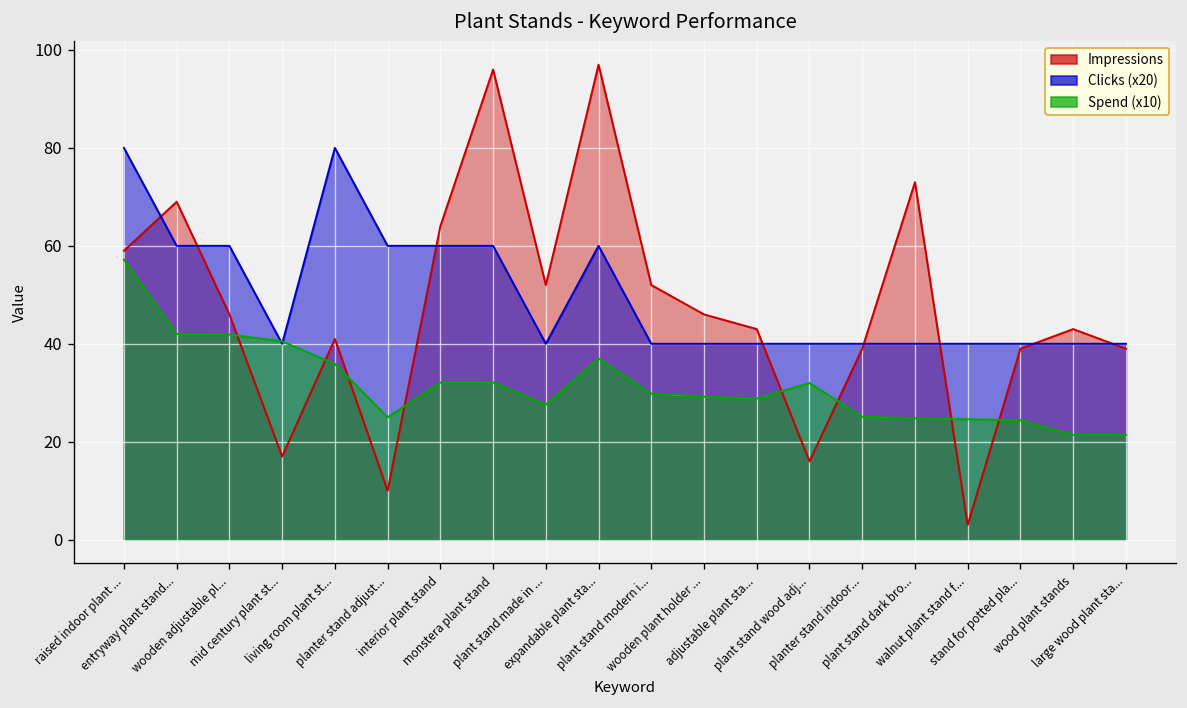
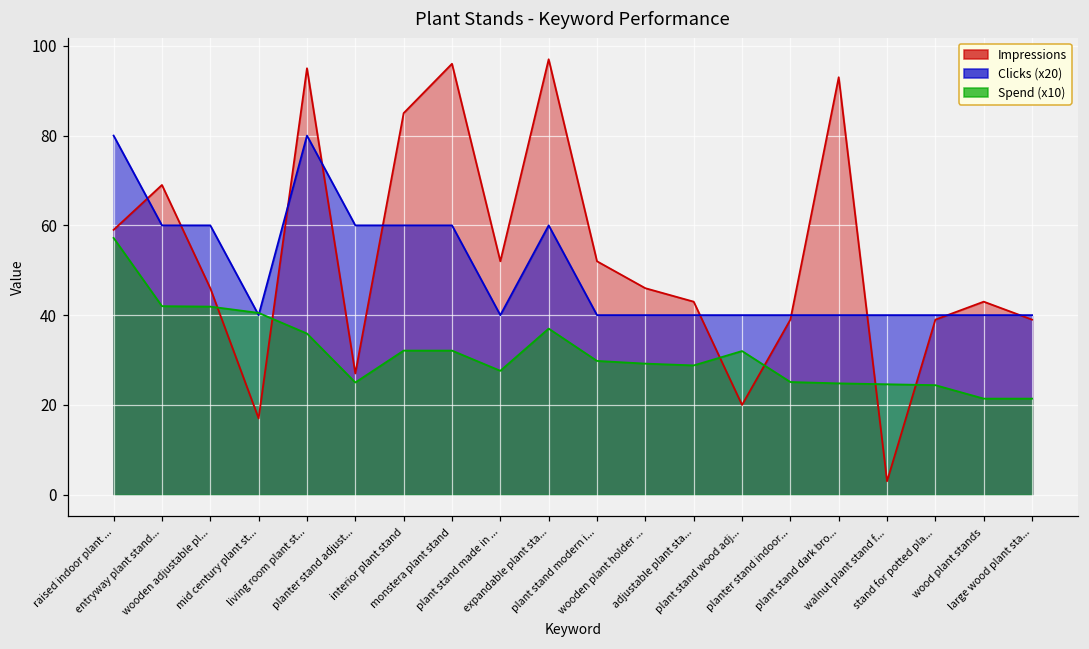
  {
    "Impressions": {
      "raised indoor plant ...": 59,
      "entryway plant stand...": 69,
      "wooden adjustable pl...": 46,
      "mid century plant st...": 17,
-     "living room plant st...": 41,
-     "planter stand adjust...": 10,
-     "interior plant stand": 64,
+     "living room plant st...": 95,
+     "planter stand adjust...": 27,
+     "interior plant stand": 85,
      "monstera plant stand": 96,
      "plant stand made in ...": 52,
      "expandable plant sta...": 97,
      "plant stand modern i...": 52,
      "wooden plant holder ...": 46,
      "adjustable plant sta...": 43,
-     "plant stand wood adj...": 16,
+     "plant stand wood adj...": 20,
      "planter stand indoor...": 39,
-     "plant stand dark bro...": 73,
+     "plant stand dark bro...": 93,
      "walnut plant stand f...": 3,
      "stand for potted pla...": 39,
      "wood plant stands": 43,
      "large wood plant sta...": 39
    },
    "Clicks (x20)": {
      "raised indoor plant ...": 80,
      "entryway plant stand...": 60,
      "wooden adjustable pl...": 60,
      "living room plant st...": 80,
      "planter stand adjust...": 60,
      "interior plant stand": 60,
      "monstera plant stand": 60,
      "plant stand made in ...": 40,
      "expandable plant sta...": 60,
      "plant stand modern i...": 40,
      "wooden plant holder ...": 40,
      "adjustable plant sta...": 40,
      "plant stand wood adj...": 40,
      "planter stand indoor...": 40,
      "plant stand dark bro...": 40,
      "walnut plant stand f...": 40,
      "stand for potted pla...": 40,
      "wood plant stands": 40,
      "large wood plant sta...": 40
    },
    "Spend (x10)": {
      "raised indoor plant ...": 57,
      "entryway plant stand...": 42,
      "wooden adjustable pl...": 42,
      "living room plant st...": 36,
      "planter stand adjust...": 25,
      "interior plant stand": 32,
      "monstera plant stand": 32,
      "plant stand made in ...": 28,
      "expandable plant sta...": 37,
      "plant stand modern i...": 30,
      "wooden plant holder ...": 29,
      "adjustable plant sta...": 29,
      "plant stand wood adj...": 32,
      "planter stand indoor...": 25,
      "plant stand dark bro...": 25,
      "walnut plant stand f...": 25,
      "stand for potted pla...": 24,
      "wood plant stands": 21,
      "large wood plant sta...": 21
    }
  }
